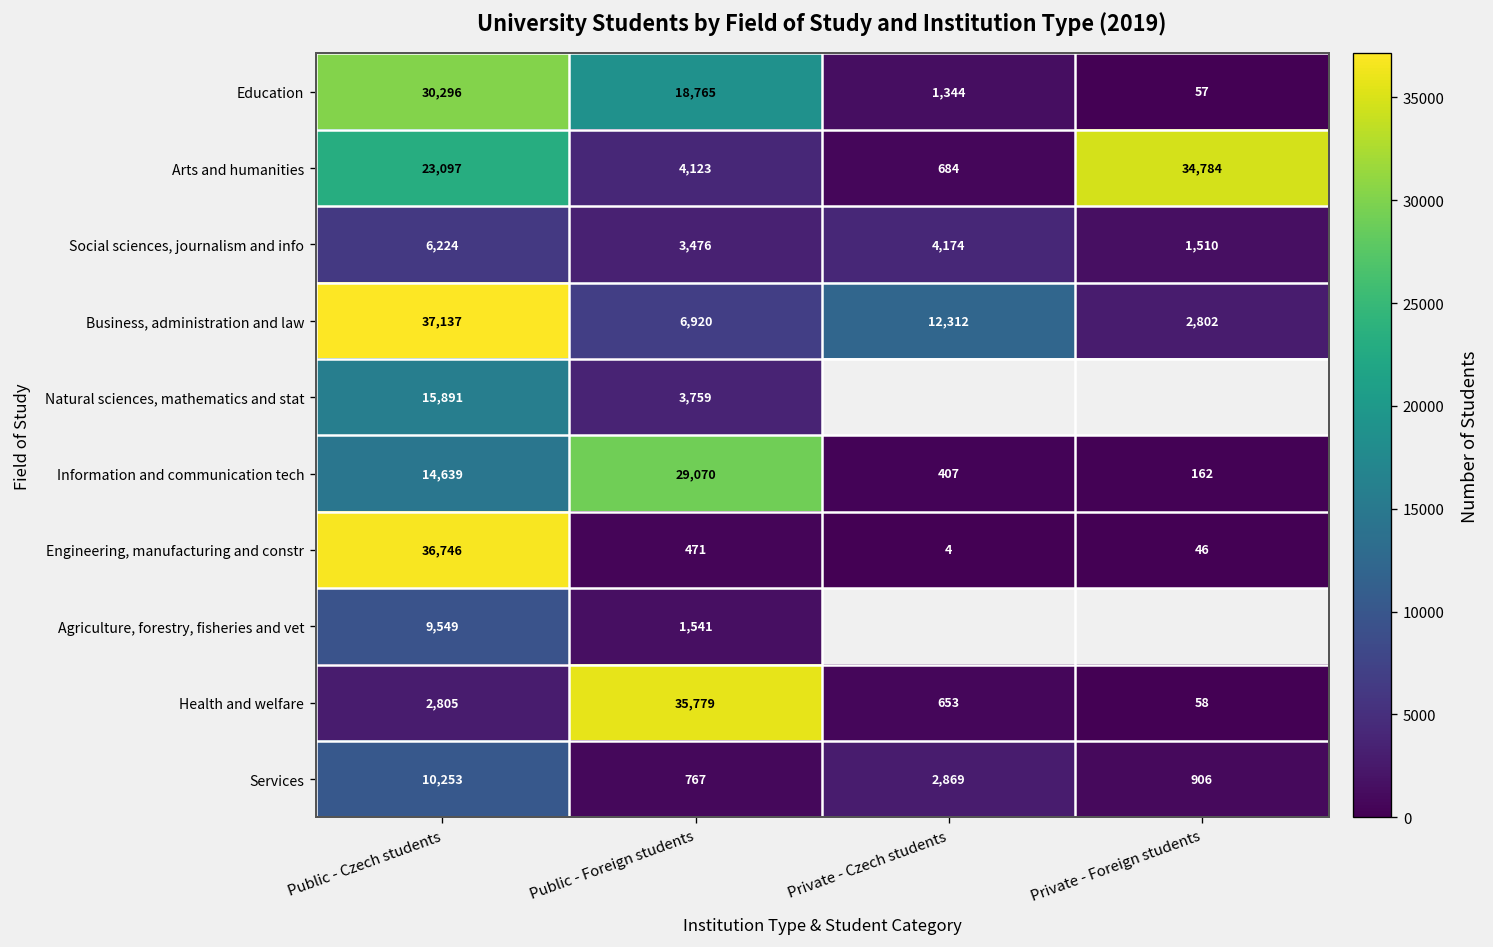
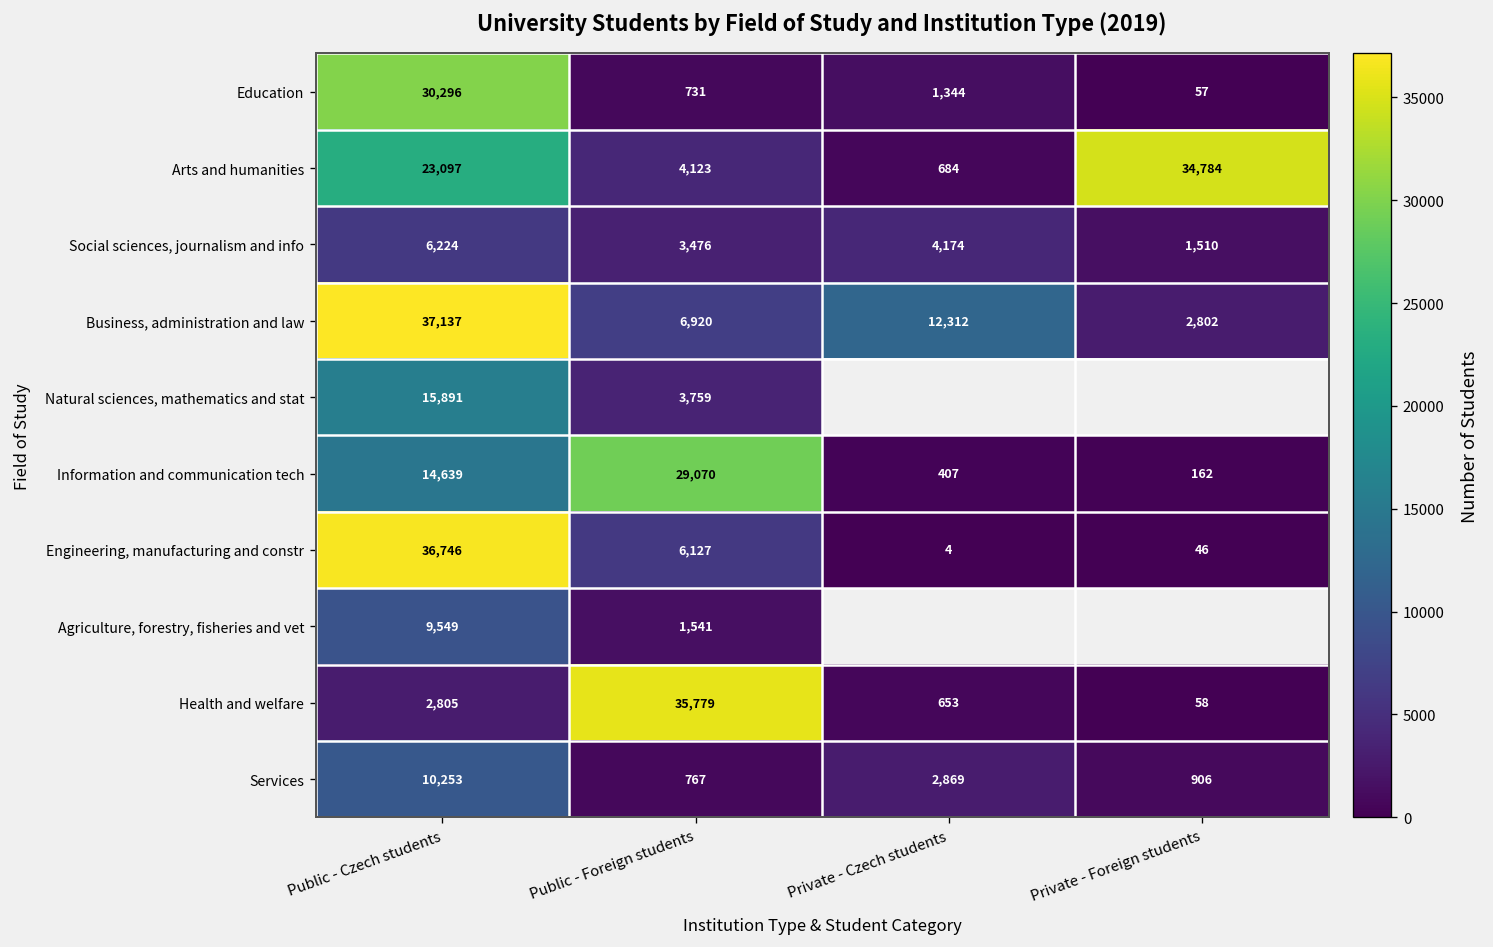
  {
    "Education": {
      "Public - Czech students": "30,296",
-     "Public - Foreign students": "18,765",
+     "Public - Foreign students": "731",
      "Private - Czech students": "1,344",
      "Private - Foreign students": "57"
    },
    "Arts and humanities": {
      "Public - Czech students": "23,097",
      "Public - Foreign students": "4,123",
      "Private - Czech students": "684",
      "Private - Foreign students": "34,784"
    },
    "Social sciences, journalism and info": {
      "Public - Czech students": "6,224",
      "Public - Foreign students": "3,476",
      "Private - Czech students": "4,174",
      "Private - Foreign students": "1,510"
    },
    "Business, administration and law": {
      "Public - Czech students": "37,137",
      "Public - Foreign students": "6,920",
      "Private - Czech students": "12,312",
      "Private - Foreign students": "2,802"
    },
    "Natural sciences, mathematics and stat": {
      "Public - Czech students": "15,891",
      "Public - Foreign students": "3,759"
    },
    "Information and communication tech": {
      "Public - Czech students": "14,639",
      "Public - Foreign students": "29,070",
      "Private - Czech students": "407",
      "Private - Foreign students": "162"
    },
    "Engineering, manufacturing and constr": {
      "Public - Czech students": "36,746",
-     "Public - Foreign students": "471",
+     "Public - Foreign students": "6,127",
      "Private - Czech students": "4",
      "Private - Foreign students": "46"
    },
    "Agriculture, forestry, fisheries and vet": {
      "Public - Czech students": "9,549",
      "Public - Foreign students": "1,541"
    },
    "Health and welfare": {
      "Public - Czech students": "2,805",
      "Public - Foreign students": "35,779",
      "Private - Czech students": "653",
      "Private - Foreign students": "58"
    },
    "Services": {
      "Public - Czech students": "10,253",
      "Public - Foreign students": "767",
      "Private - Czech students": "2,869",
      "Private - Foreign students": "906"
    }
  }
